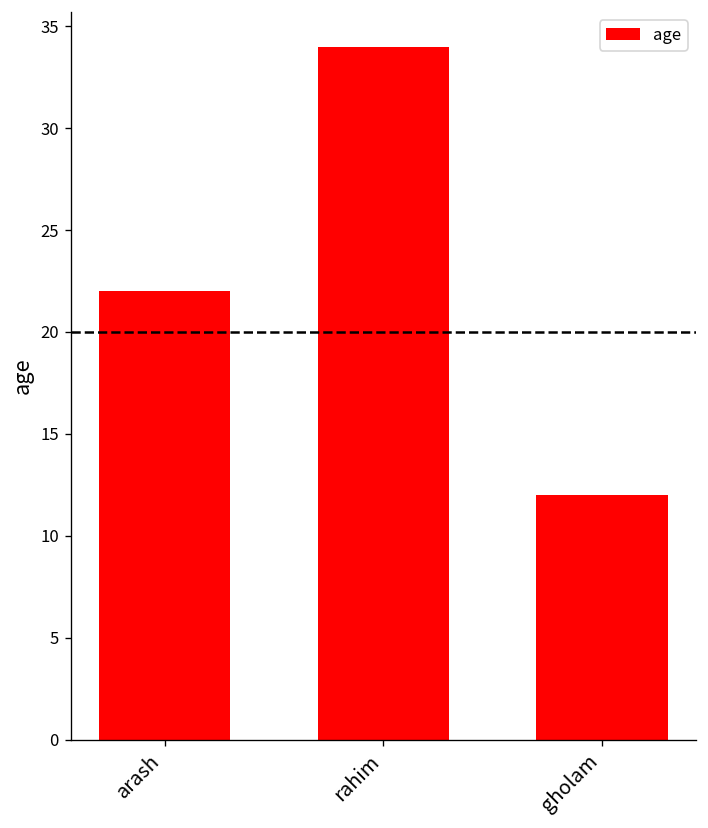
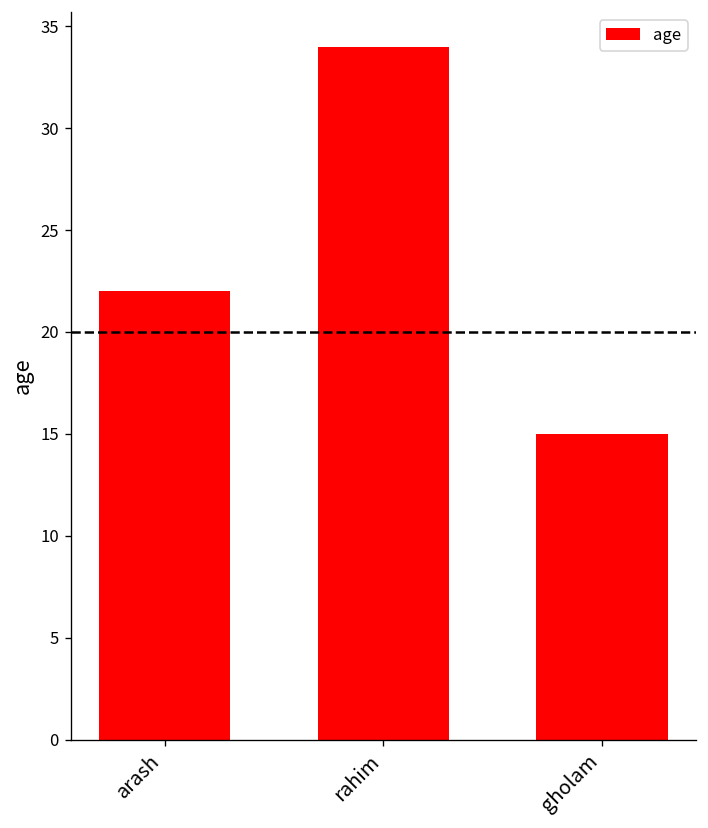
  {
    "arash": 22,
    "rahim": 34,
-   "gholam": 12
+   "gholam": 15
  }
